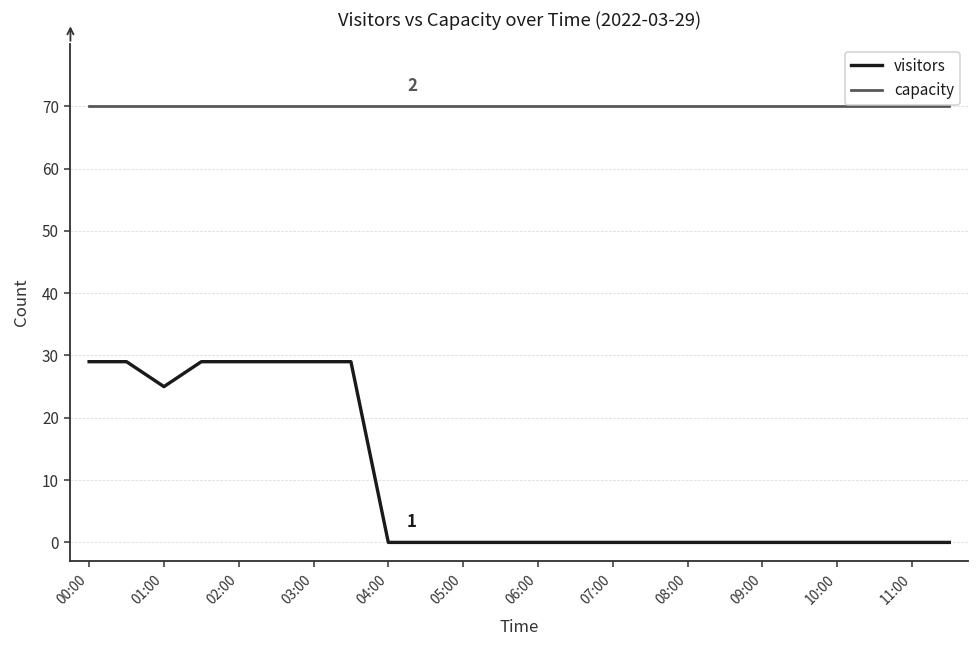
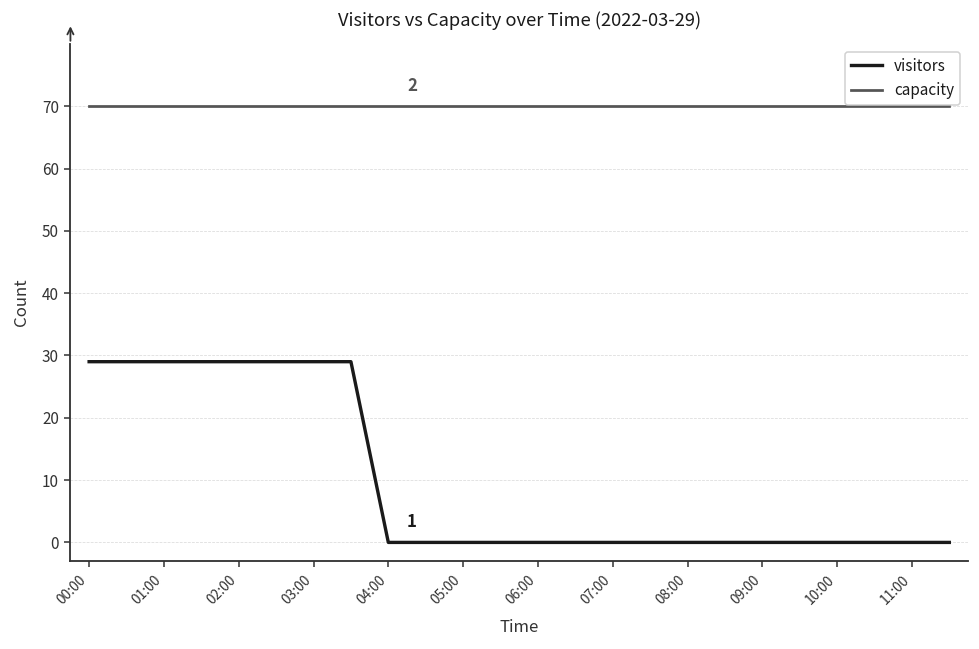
  {
    "visitors": {
      "00:00": 29,
-     "01:00": 25,
+     "01:00": 29,
      "02:00": 29,
      "03:00": 29,
      "04:00": 0,
      "05:00": 0,
      "06:00": 0,
      "07:00": 0,
      "08:00": 0,
      "09:00": 0,
      "10:00": 0,
      "11:00": 0
    },
    "capacity": {
      "00:00": 70,
      "01:00": 70,
      "02:00": 70,
      "03:00": 70,
      "04:00": 70,
      "05:00": 70,
      "06:00": 70,
      "07:00": 70,
      "08:00": 70,
      "09:00": 70,
      "10:00": 70,
      "11:00": 70
    }
  }
